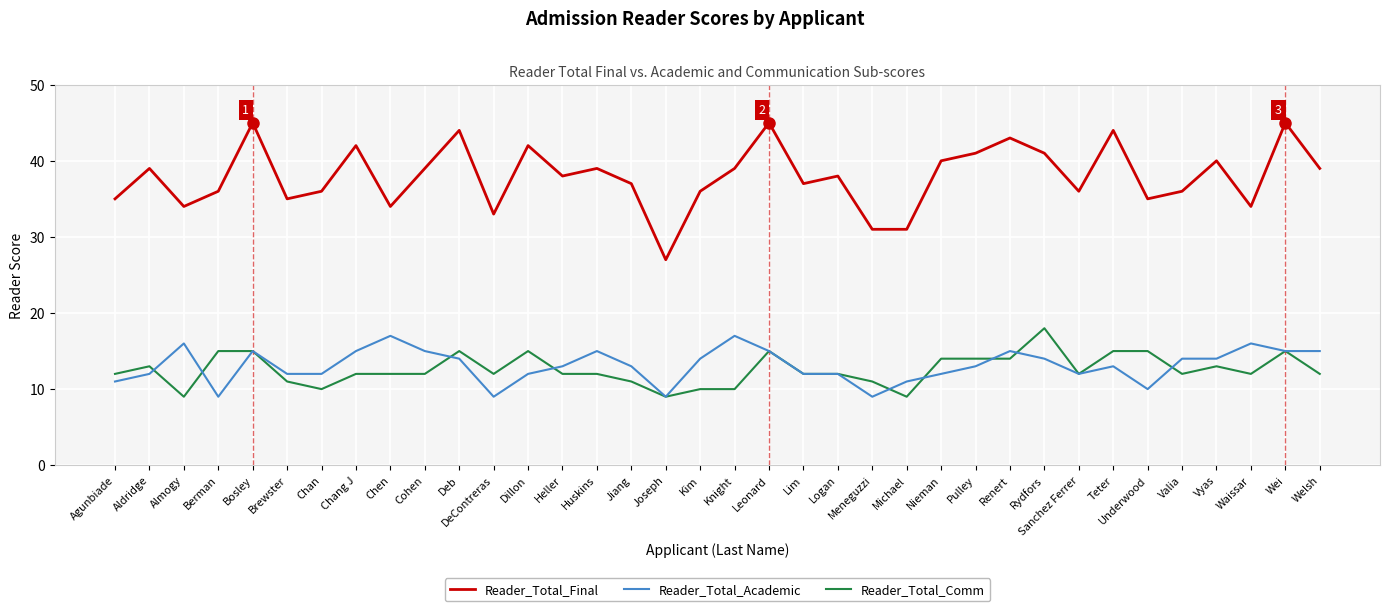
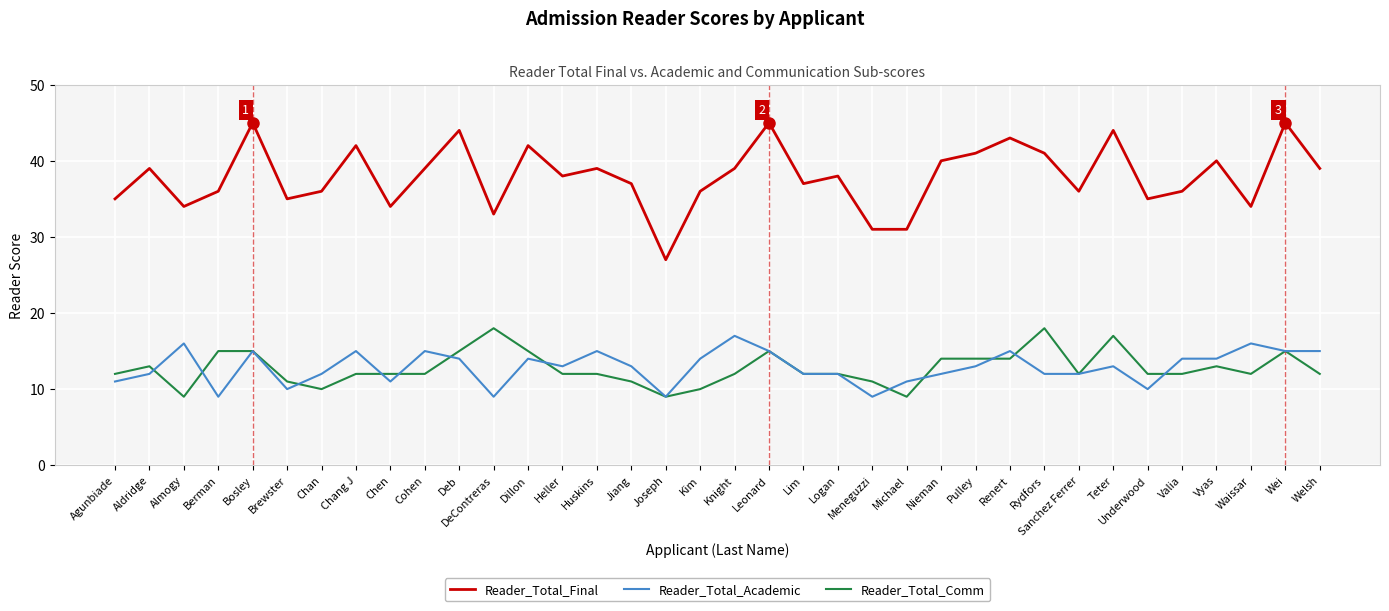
  {
    "Reader_Total_Academic": {
      "Agunbiade": 11,
      "Aldridge": 12,
      "Almogy": 16,
      "Berman": 9,
-     "Brewster": 12,
+     "Brewster": 10,
      "Chan": 12,
      "Chang J": 15,
-     "Chen": 17,
+     "Chen": 11,
      "Cohen": 15,
      "Deb": 14,
      "DeContreras": 9,
-     "Dillon": 12,
+     "Dillon": 14,
      "Heller": 13,
      "Huskins": 15,
      "Jiang": 13,
      "Kim": 14,
      "Knight": 17,
      "Meneguzzi": 9,
      "Michael": 11,
      "Nieman": 12,
      "Pulley": 13,
      "Renert": 15,
-     "Rydfors": 14,
+     "Rydfors": 12,
      "Teter": 13,
      "Underwood": 10,
      "Valia": 14,
      "Vyas": 14,
      "Waissar": 16,
      "Welsh": 15
    },
    "Reader_Total_Comm": {
      "Agunbiade": 12,
      "Aldridge": 13,
      "Almogy": 9,
      "Berman": 15,
      "Brewster": 11,
      "Chan": 10,
      "Chang J": 12,
      "Chen": 12,
      "Cohen": 12,
      "Deb": 15,
-     "DeContreras": 12,
+     "DeContreras": 18,
      "Dillon": 15,
      "Heller": 12,
      "Huskins": 12,
      "Jiang": 11,
      "Kim": 10,
-     "Knight": 10,
+     "Knight": 12,
      "Meneguzzi": 11,
      "Michael": 9,
      "Nieman": 14,
      "Pulley": 14,
      "Renert": 14,
      "Rydfors": 18,
-     "Teter": 15,
-     "Underwood": 15,
+     "Teter": 17,
+     "Underwood": 12,
      "Valia": 12,
      "Vyas": 13,
      "Waissar": 12,
      "Welsh": 12
    }
  }
